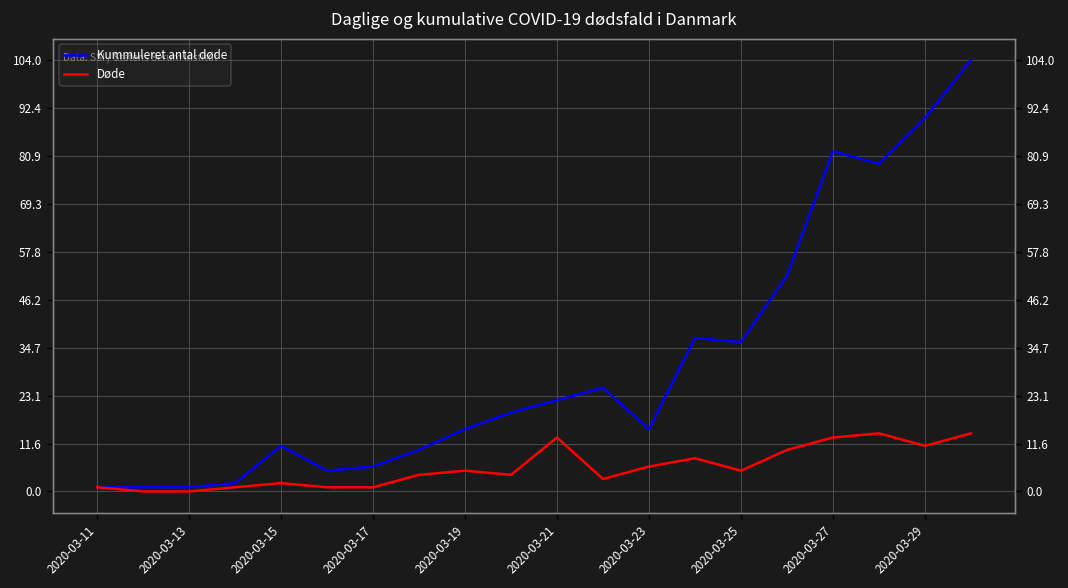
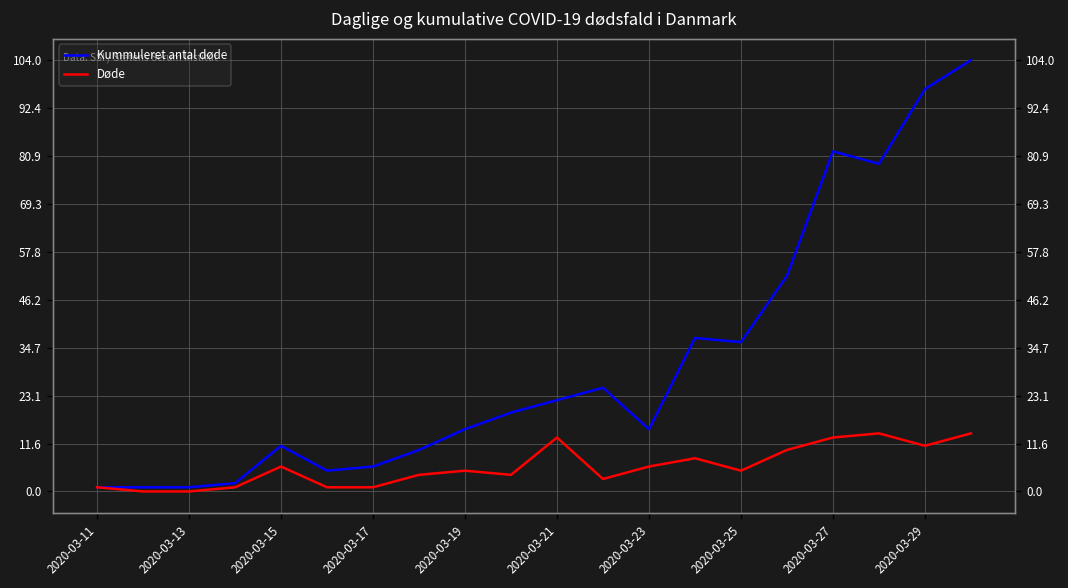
  {
    "Kummuleret antal døde": {
      "2020-03-13": 1,
      "2020-03-15": 11,
      "2020-03-17": 6,
      "2020-03-19": 15,
      "2020-03-21": 22,
      "2020-03-23": 15,
      "2020-03-25": 36,
      "2020-03-27": 82,
-     "2020-03-29": 90
+     "2020-03-29": 97
    },
    "Døde": {
      "2020-03-13": 0,
-     "2020-03-15": 2,
+     "2020-03-15": 6,
      "2020-03-17": 1,
      "2020-03-19": 5,
      "2020-03-21": 13,
      "2020-03-23": 6,
      "2020-03-25": 5,
      "2020-03-27": 13,
      "2020-03-29": 11
    }
  }
